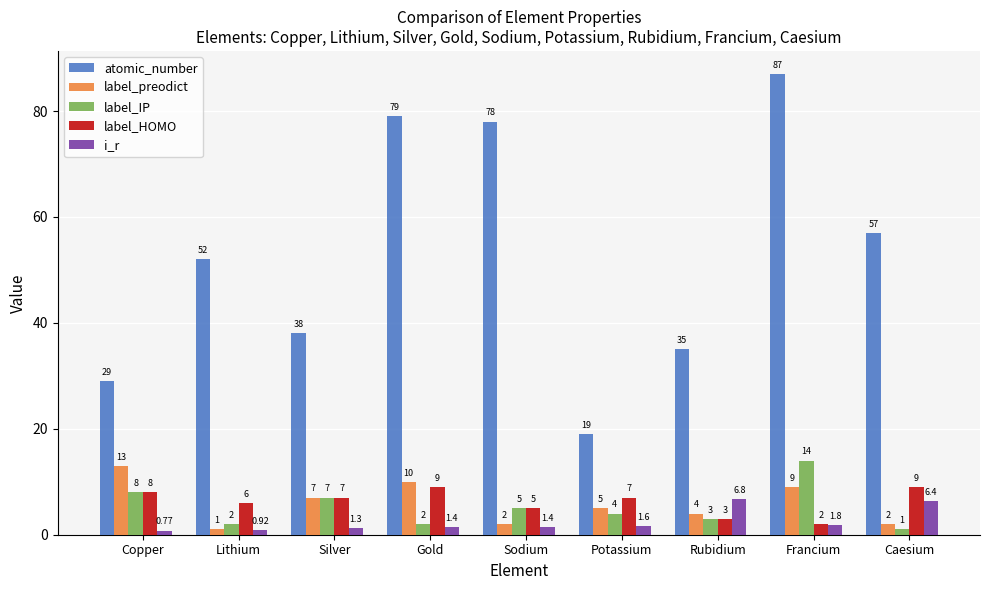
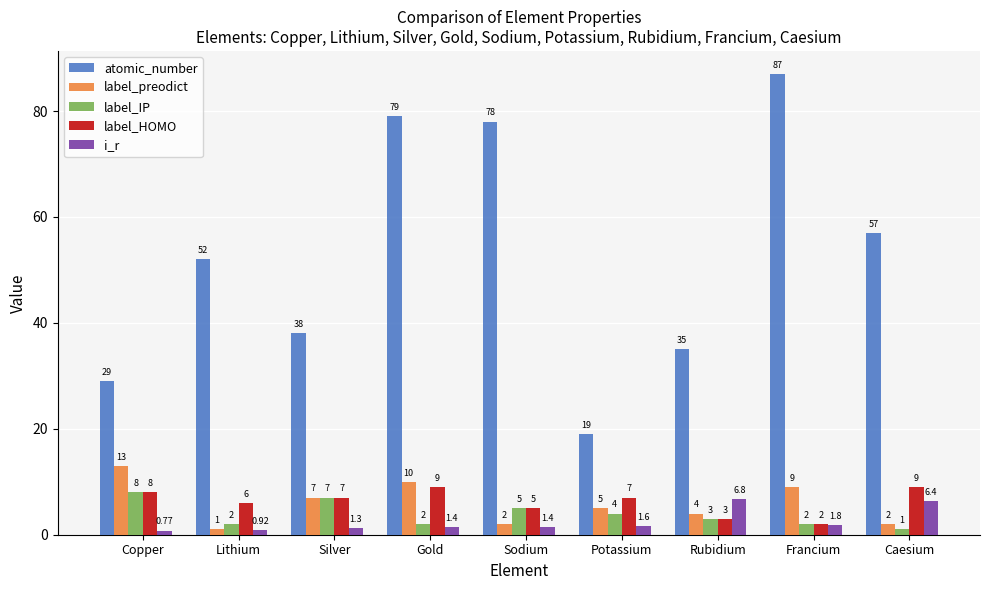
  {
    "atomic_number": {
      "Copper": 29,
      "Lithium": 52,
      "Silver": 38,
      "Gold": 79,
      "Sodium": 78,
      "Potassium": 19,
      "Rubidium": 35,
      "Francium": 87,
      "Caesium": 57
    },
    "label_preodict": {
      "Copper": 13,
      "Lithium": 1,
      "Silver": 7,
      "Gold": 10,
      "Sodium": 2,
      "Potassium": 5,
      "Rubidium": 4,
      "Francium": 9,
      "Caesium": 2
    },
    "label_IP": {
      "Copper": 8,
      "Lithium": 2,
      "Silver": 7,
      "Gold": 2,
      "Sodium": 5,
      "Potassium": 4,
      "Rubidium": 3,
-     "Francium": 14,
+     "Francium": 2,
      "Caesium": 1
    },
    "label_HOMO": {
      "Copper": 8,
      "Lithium": 6,
      "Silver": 7,
      "Gold": 9,
      "Sodium": 5,
      "Potassium": 7,
      "Rubidium": 3,
      "Francium": 2,
      "Caesium": 9
    },
    "i_r": {
      "Copper": 0.77,
      "Lithium": 0.92,
      "Silver": 1.3,
      "Gold": 1.4,
      "Sodium": 1.4,
      "Potassium": 1.6,
      "Rubidium": 6.8,
      "Francium": 1.8,
      "Caesium": 6.4
    }
  }
